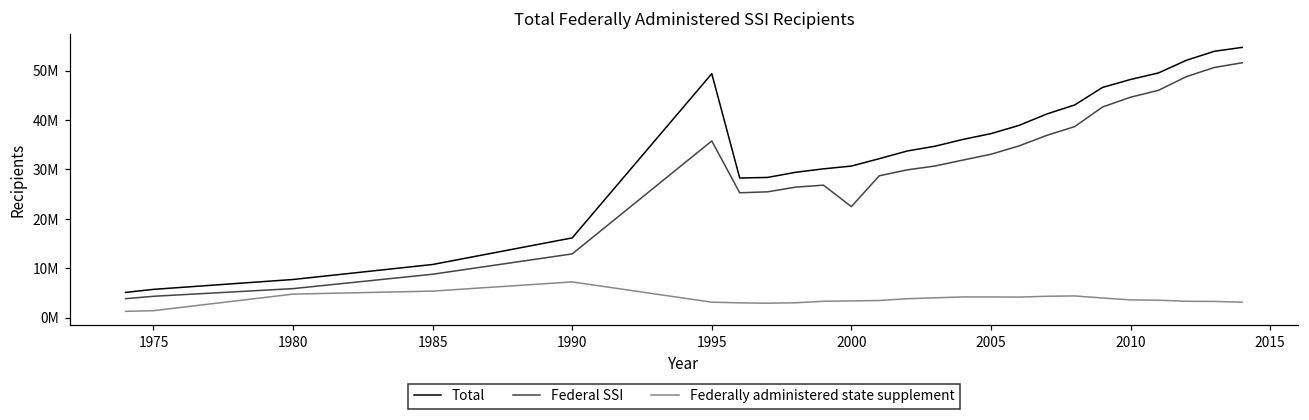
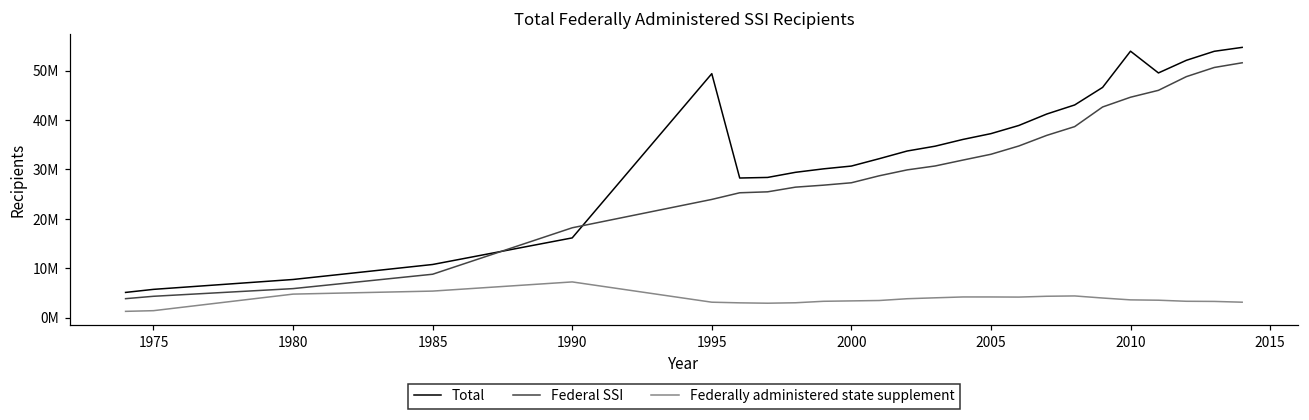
  {
    "Total": {
      "1975": 6000000,
      "1980": 8000000,
      "1985": 11000000,
      "1990": 16000000,
      "1995": 49000000,
      "2000": 31000000,
      "2005": 37000000,
-     "2010": 48000000
+     "2010": 54000000
    },
    "Federal SSI": {
      "1975": 4000000,
      "1980": 6000000,
      "1985": 9000000,
-     "1990": 13000000,
-     "1995": 36000000,
-     "2000": 22000000,
+     "1990": 18000000,
+     "1995": 24000000,
+     "2000": 27000000,
      "2005": 33000000,
      "2010": 45000000
    },
    "Federally administered state supplement": {
      "1975": 1000000,
      "1980": 5000000,
      "1985": 5000000,
      "1990": 7000000,
      "1995": 3000000,
      "2000": 3000000,
      "2005": 4000000,
      "2010": 4000000
    }
  }
